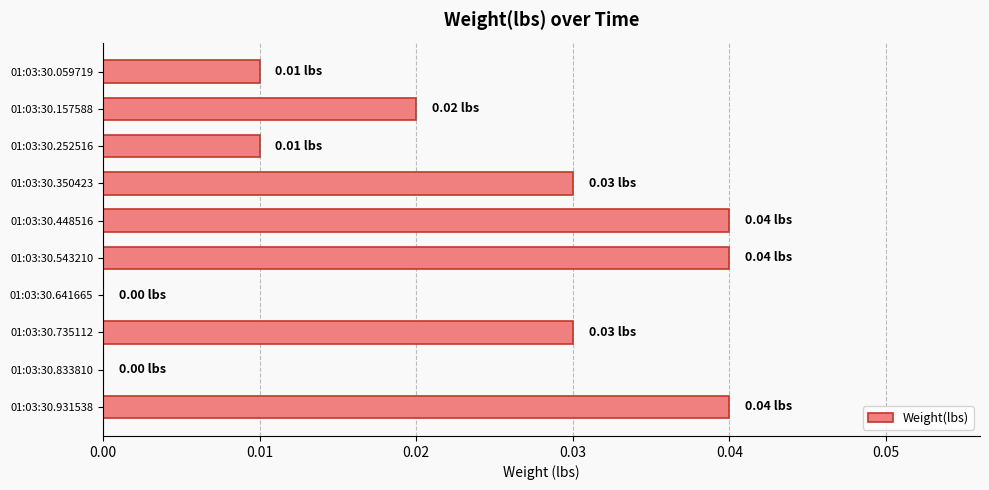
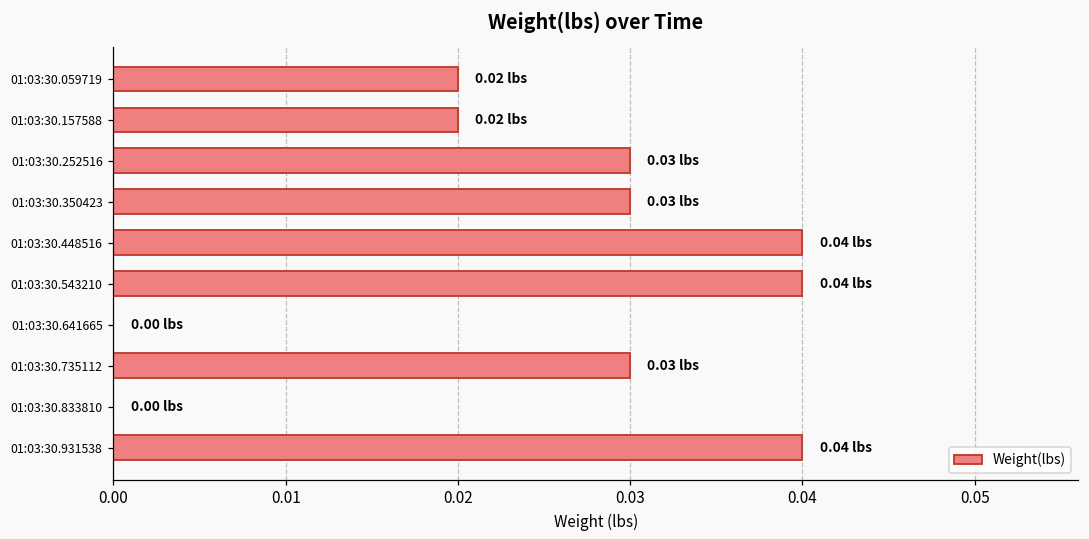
  {
-   "01:03:30.059719": 0.01,
+   "01:03:30.059719": 0.02,
    "01:03:30.157588": 0.02,
-   "01:03:30.252516": 0.01,
+   "01:03:30.252516": 0.03,
    "01:03:30.350423": 0.03,
    "01:03:30.448516": 0.04,
    "01:03:30.543210": 0.04,
    "01:03:30.641665": 0.00,
    "01:03:30.735112": 0.03,
    "01:03:30.833810": 0.00,
    "01:03:30.931538": 0.04
  }
